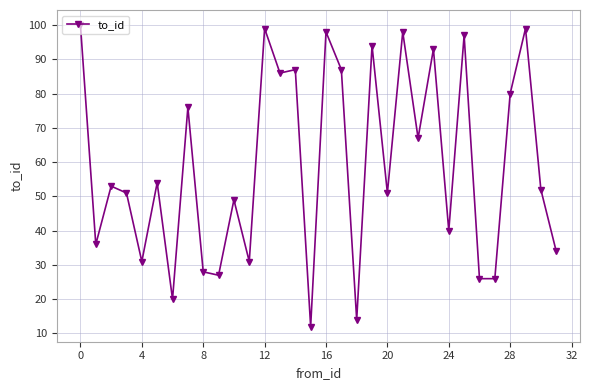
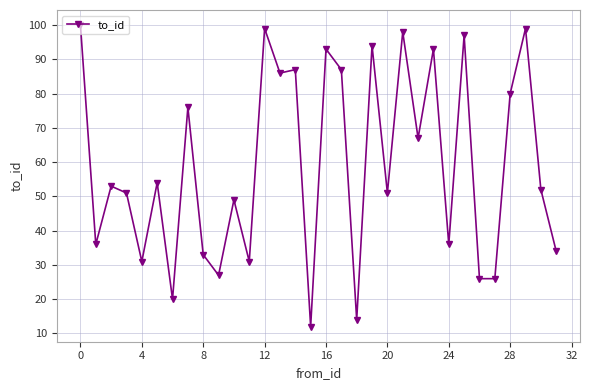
  {
    "4": 31,
-   "8": 28,
+   "8": 33,
    "12": 99,
-   "16": 98,
+   "16": 93,
    "20": 51,
-   "24": 40,
+   "24": 36,
    "28": 80
  }
